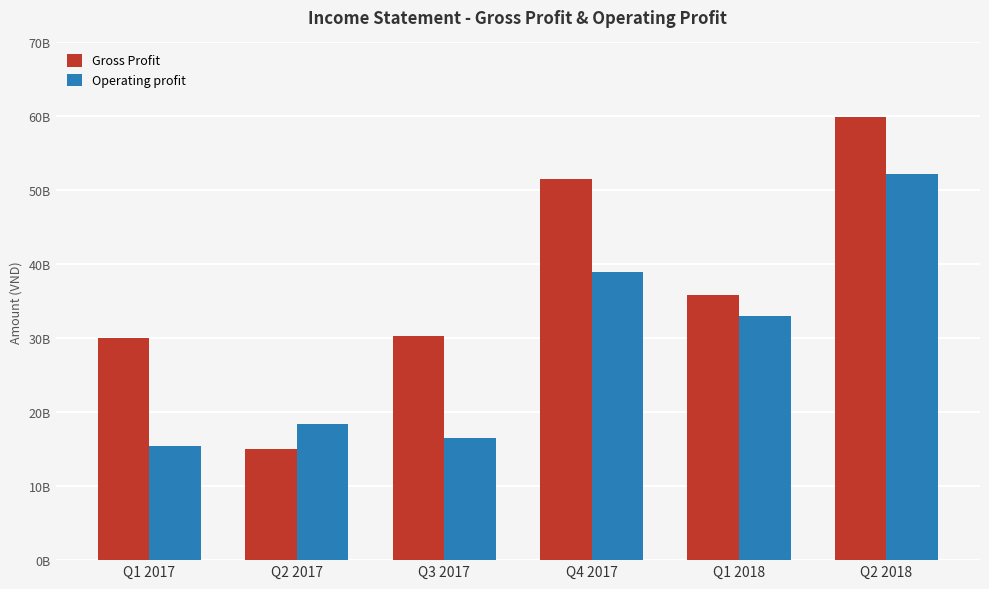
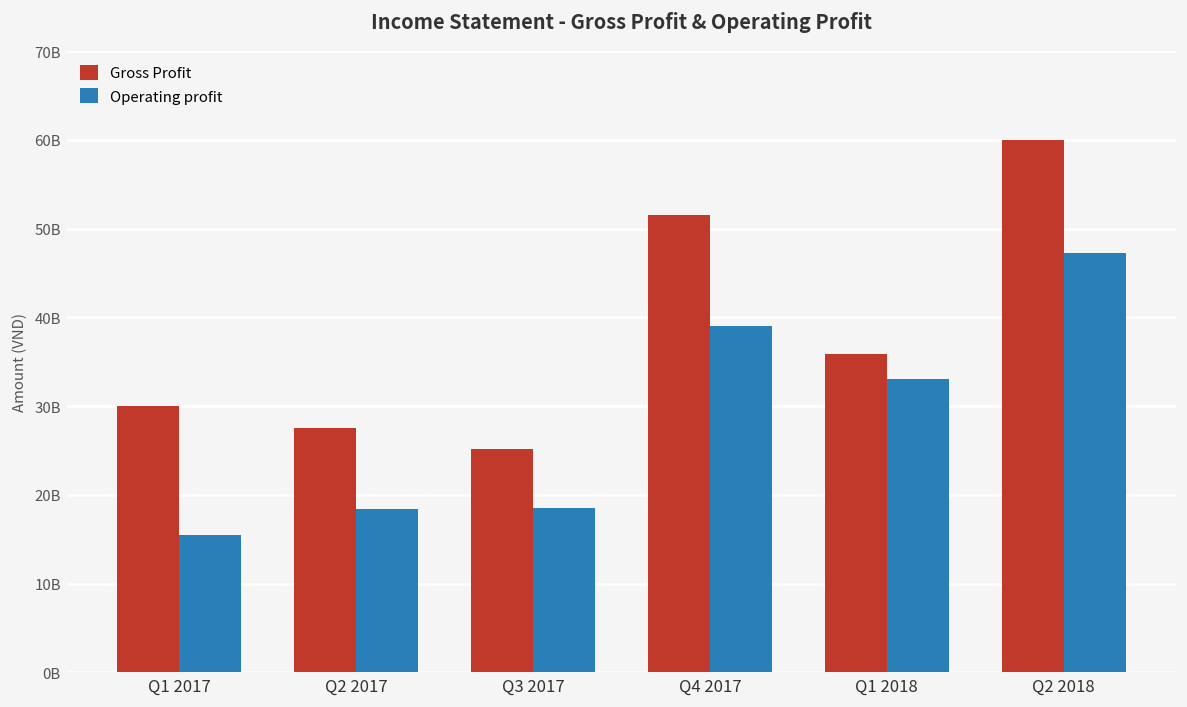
  {
    "Gross Profit": {
      "Q1 2017": 30000000000,
-     "Q2 2017": 15000000000,
-     "Q3 2017": 30000000000,
+     "Q2 2017": 28000000000,
+     "Q3 2017": 25000000000,
      "Q4 2017": 52000000000,
      "Q1 2018": 36000000000,
      "Q2 2018": 60000000000
    },
    "Operating profit": {
      "Q1 2017": 15000000000,
      "Q2 2017": 18000000000,
-     "Q3 2017": 17000000000,
+     "Q3 2017": 19000000000,
      "Q4 2017": 39000000000,
      "Q1 2018": 33000000000,
-     "Q2 2018": 52000000000
+     "Q2 2018": 47000000000
    }
  }
